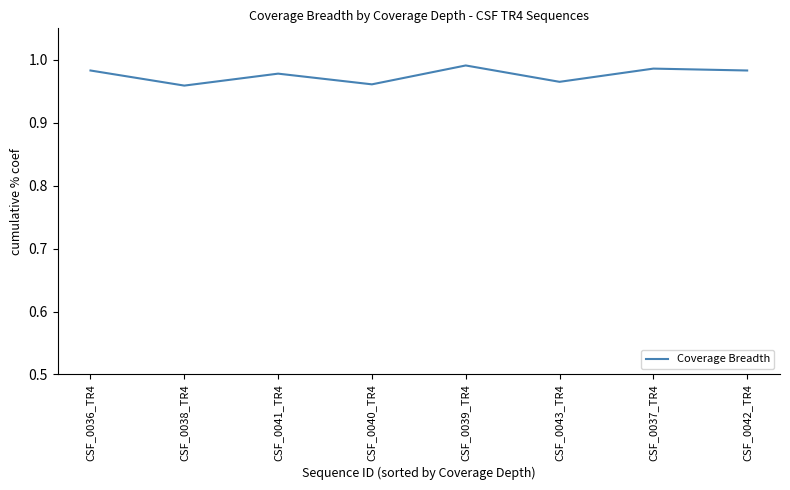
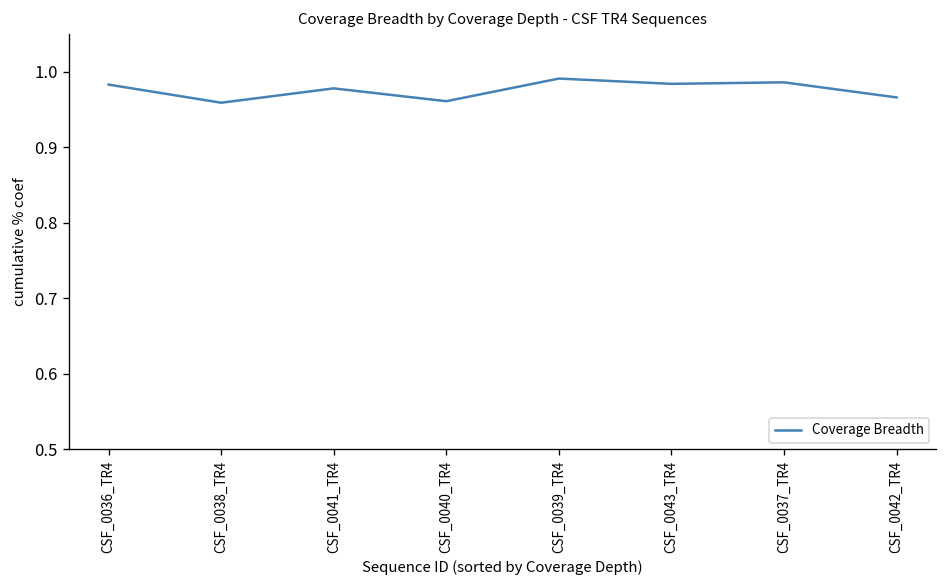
  {
    "CSF_0036_TR4": 0.98,
    "CSF_0038_TR4": 0.96,
    "CSF_0041_TR4": 0.98,
    "CSF_0040_TR4": 0.96,
    "CSF_0039_TR4": 0.99,
-   "CSF_0043_TR4": 0.97,
+   "CSF_0043_TR4": 0.98,
    "CSF_0037_TR4": 0.99,
-   "CSF_0042_TR4": 0.98
+   "CSF_0042_TR4": 0.97
  }
